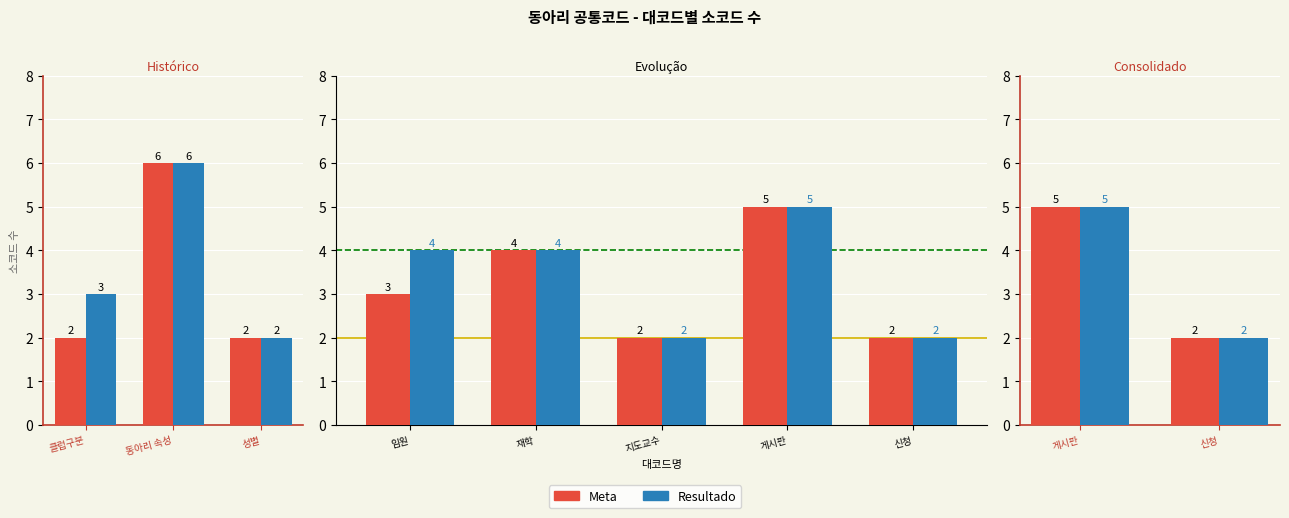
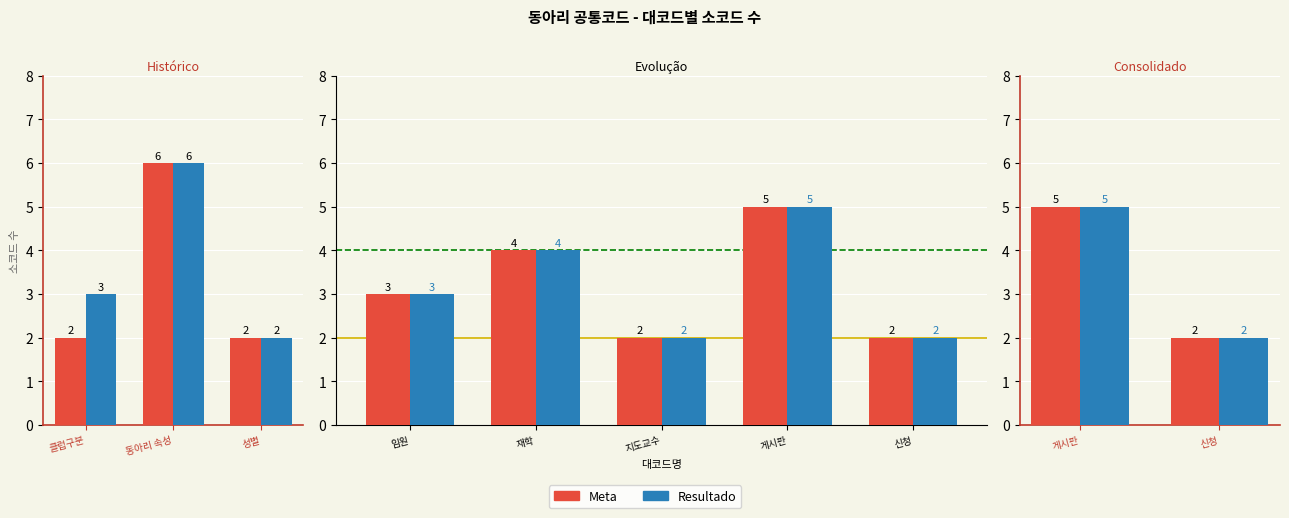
  {
    "Histórico": {
      "Meta": {
        "클럽구분": 2,
        "동아리 속성": 6,
        "성별": 2
      },
      "Resultado": {
        "클럽구분": 3,
        "동아리 속성": 6,
        "성별": 2
      }
    },
    "Evolução": {
      "Meta": {
        "임원": 3,
        "재학": 4,
        "지도교수": 2,
        "게시판": 5,
        "신청": 2
      },
      "Resultado": {
-       "임원": 4,
+       "임원": 3,
        "재학": 4,
        "지도교수": 2,
        "게시판": 5,
        "신청": 2
      }
    },
    "Consolidado": {
      "Meta": {
        "게시판": 5,
        "신청": 2
      },
      "Resultado": {
        "게시판": 5,
        "신청": 2
      }
    }
  }
